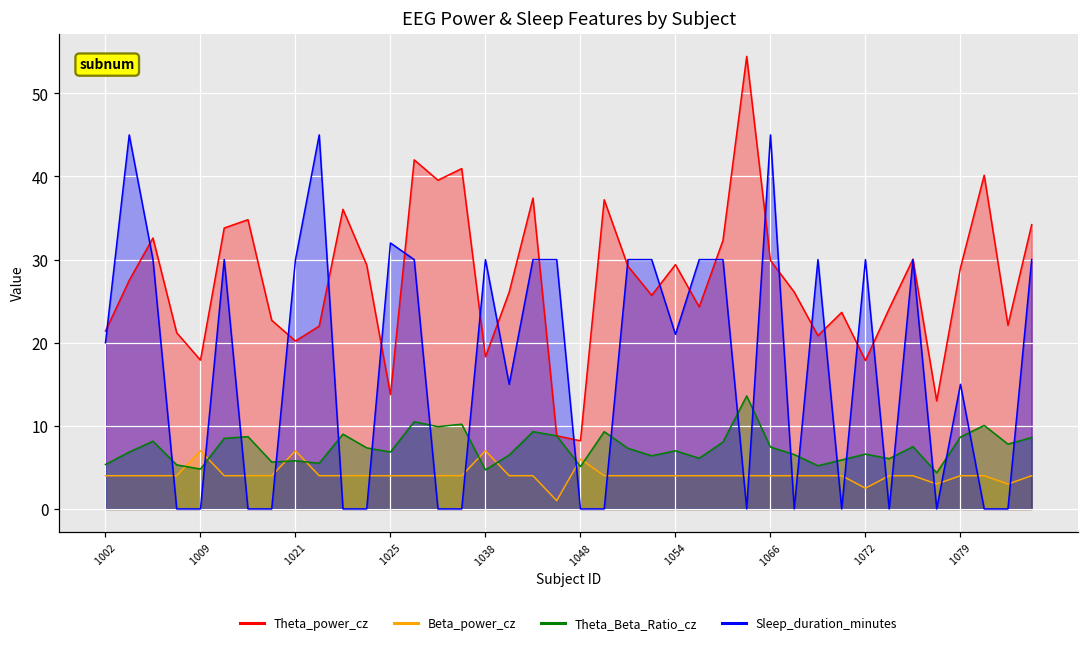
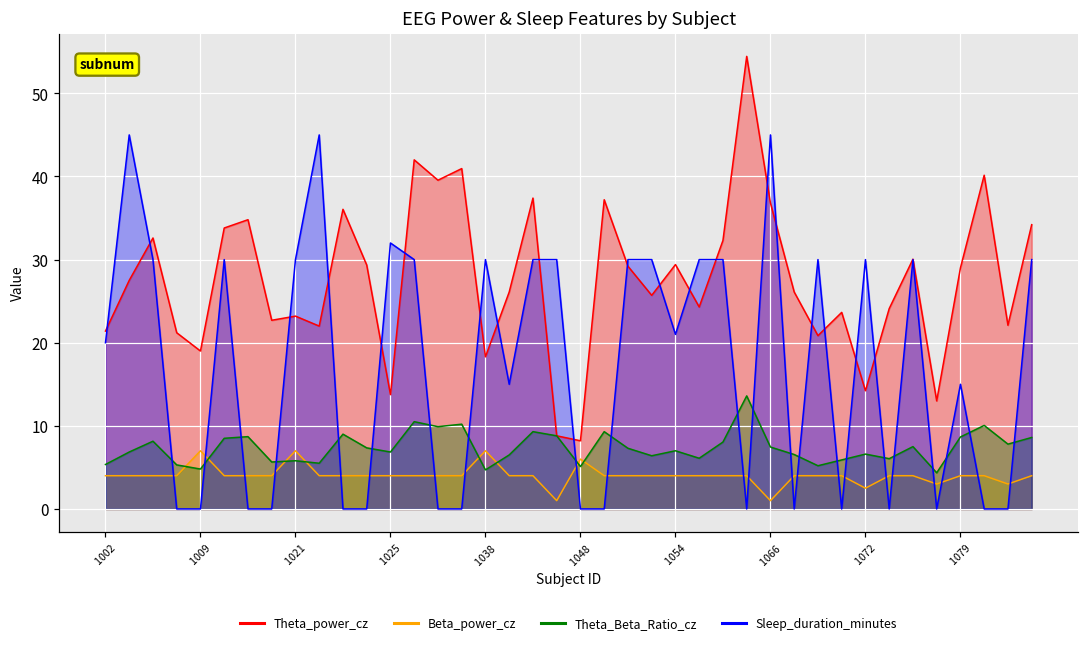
  {
    "Theta_power_cz": {
      "1002": 21,
-     "1009": 18,
-     "1021": 20,
+     "1009": 19,
+     "1021": 23,
      "1025": 14,
      "1038": 18,
      "1048": 8,
      "1054": 29,
-     "1066": 30,
-     "1072": 18,
+     "1066": 37,
+     "1072": 14,
      "1079": 29
    },
    "Beta_power_cz": {
      "1002": 4,
      "1009": 7,
      "1021": 7,
      "1025": 4,
      "1038": 7,
      "1048": 6,
      "1054": 4,
-     "1066": 4,
+     "1066": 1,
      "1072": 3,
      "1079": 4
    },
    "Theta_Beta_Ratio_cz": {
      "1002": 5,
      "1009": 5,
      "1021": 6,
      "1025": 7,
      "1038": 5,
      "1048": 5,
      "1054": 7,
      "1066": 7,
      "1072": 7,
      "1079": 9
    },
    "Sleep_duration_minutes": {
      "1002": 20,
      "1009": 0,
      "1021": 30,
      "1025": 32,
      "1038": 30,
      "1048": 0,
      "1054": 21,
      "1066": 45,
      "1072": 30,
      "1079": 15
    }
  }
